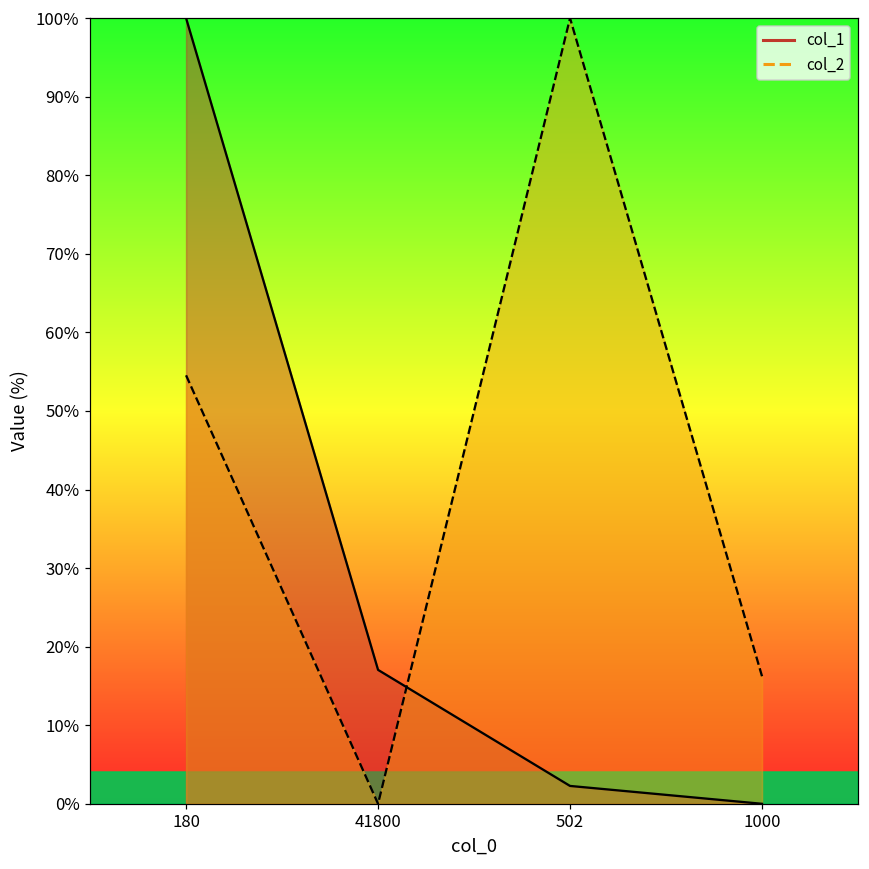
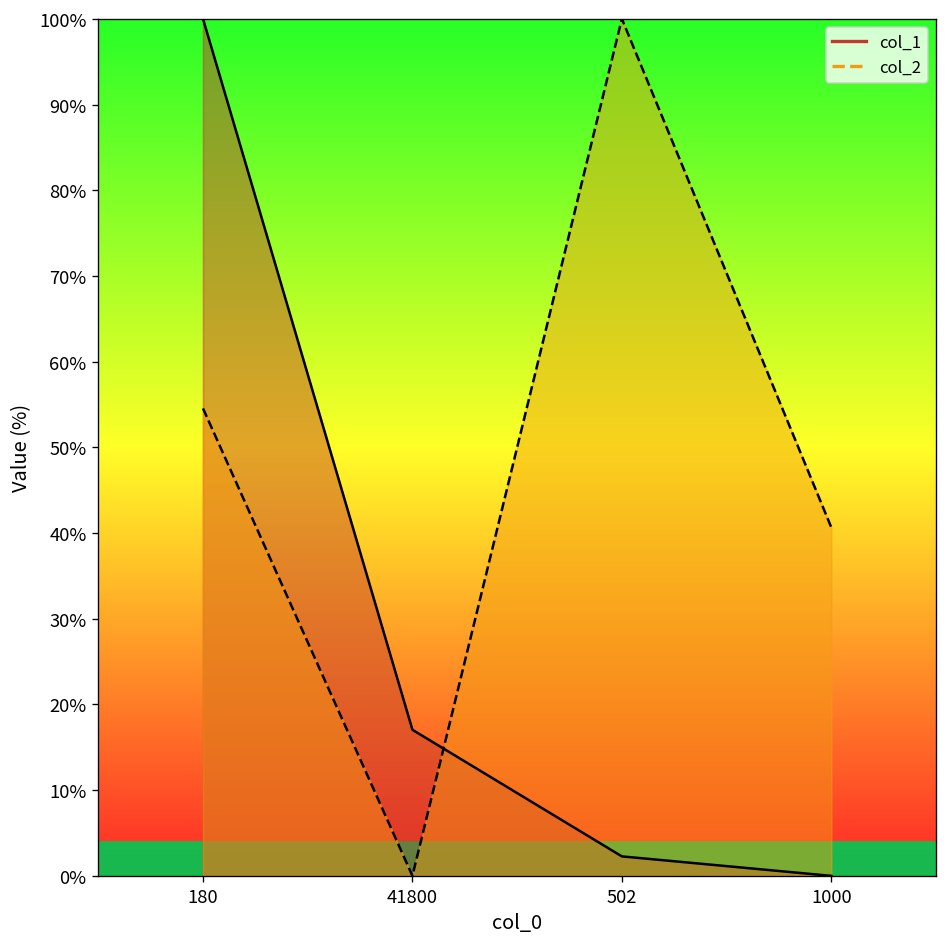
  {
    "col_1": {
      "180": "100%",
      "41800": "17%"
    },
    "col_2": {
      "180": "55%",
      "502": "100%",
-     "1000": "16%"
+     "1000": "41%"
    }
  }
